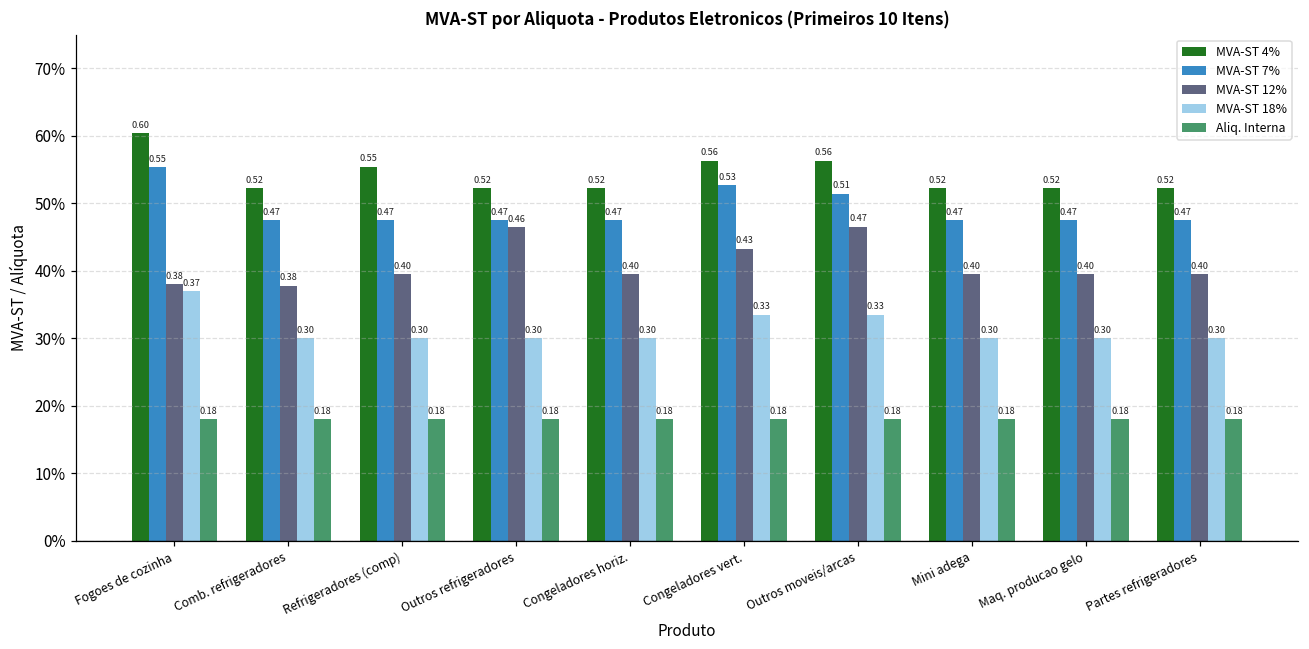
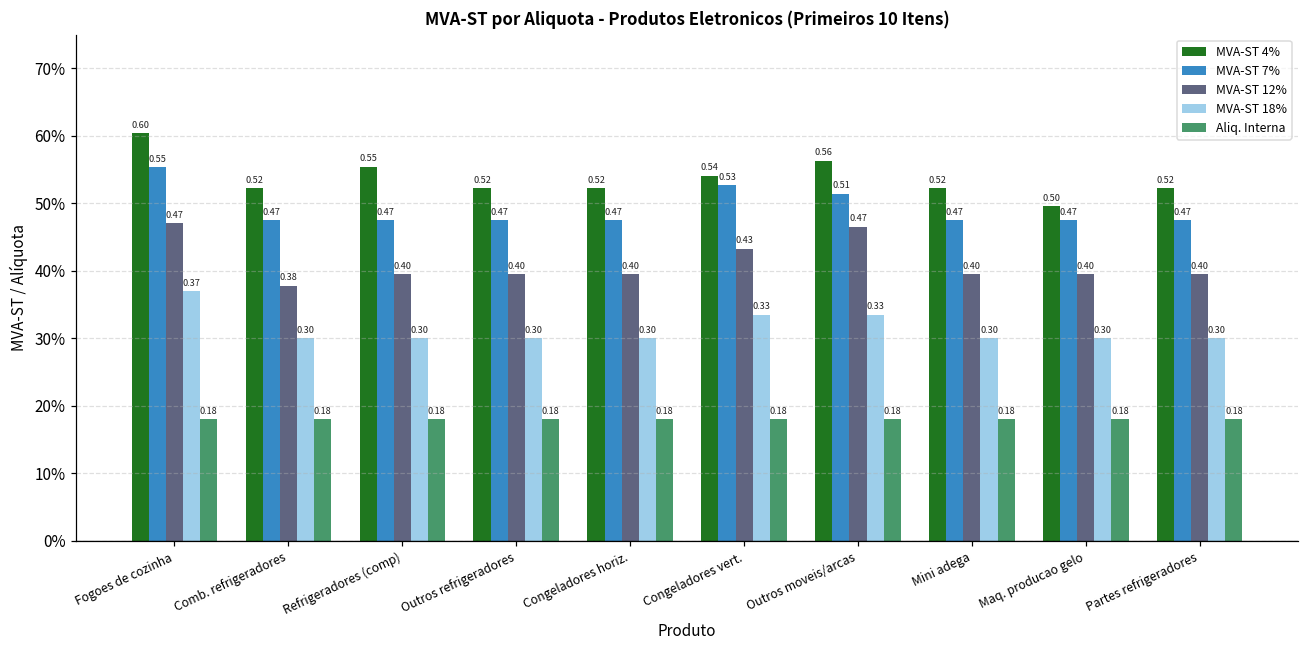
  {
    "MVA-ST 4%": {
      "Fogoes de cozinha": 0.60,
      "Comb. refrigeradores": 0.52,
      "Refrigeradores (comp)": 0.55,
      "Outros refrigeradores": 0.52,
      "Congeladores horiz.": 0.52,
-     "Congeladores vert.": 0.56,
+     "Congeladores vert.": 0.54,
      "Outros moveis/arcas": 0.56,
      "Mini adega": 0.52,
-     "Maq. producao gelo": 0.52,
+     "Maq. producao gelo": 0.50,
      "Partes refrigeradores": 0.52
    },
    "MVA-ST 7%": {
      "Fogoes de cozinha": 0.55,
      "Comb. refrigeradores": 0.47,
      "Refrigeradores (comp)": 0.47,
      "Outros refrigeradores": 0.47,
      "Congeladores horiz.": 0.47,
      "Congeladores vert.": 0.53,
      "Outros moveis/arcas": 0.51,
      "Mini adega": 0.47,
      "Maq. producao gelo": 0.47,
      "Partes refrigeradores": 0.47
    },
    "MVA-ST 12%": {
-     "Fogoes de cozinha": 0.38,
+     "Fogoes de cozinha": 0.47,
      "Comb. refrigeradores": 0.38,
      "Refrigeradores (comp)": 0.40,
-     "Outros refrigeradores": 0.46,
+     "Outros refrigeradores": 0.40,
      "Congeladores horiz.": 0.40,
      "Congeladores vert.": 0.43,
      "Outros moveis/arcas": 0.47,
      "Mini adega": 0.40,
      "Maq. producao gelo": 0.40,
      "Partes refrigeradores": 0.40
    },
    "MVA-ST 18%": {
      "Fogoes de cozinha": 0.37,
      "Comb. refrigeradores": 0.30,
      "Refrigeradores (comp)": 0.30,
      "Outros refrigeradores": 0.30,
      "Congeladores horiz.": 0.30,
      "Congeladores vert.": 0.33,
      "Outros moveis/arcas": 0.33,
      "Mini adega": 0.30,
      "Maq. producao gelo": 0.30,
      "Partes refrigeradores": 0.30
    },
    "Aliq. Interna": {
      "Fogoes de cozinha": 0.18,
      "Comb. refrigeradores": 0.18,
      "Refrigeradores (comp)": 0.18,
      "Outros refrigeradores": 0.18,
      "Congeladores horiz.": 0.18,
      "Congeladores vert.": 0.18,
      "Outros moveis/arcas": 0.18,
      "Mini adega": 0.18,
      "Maq. producao gelo": 0.18,
      "Partes refrigeradores": 0.18
    }
  }
